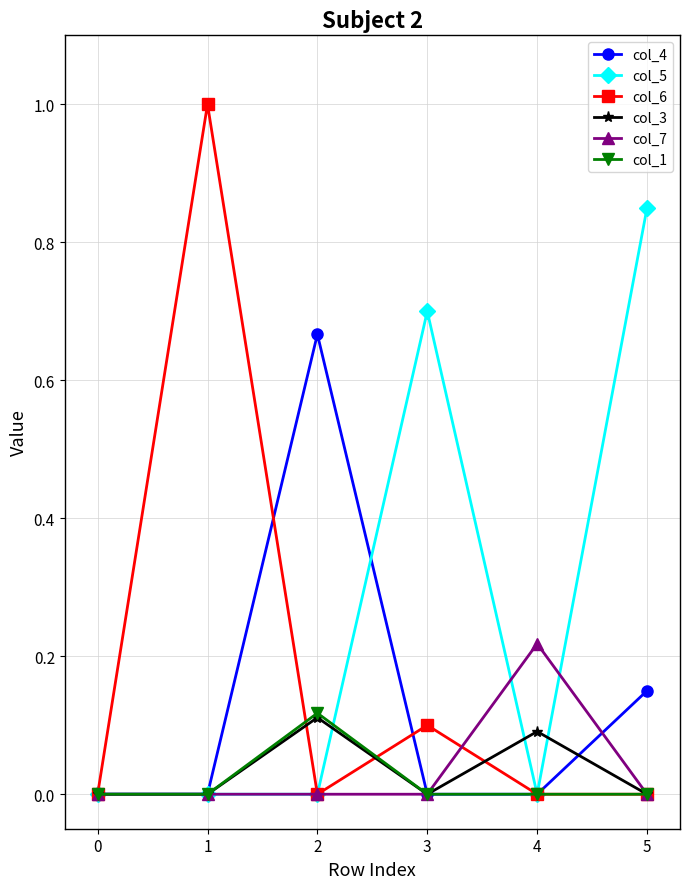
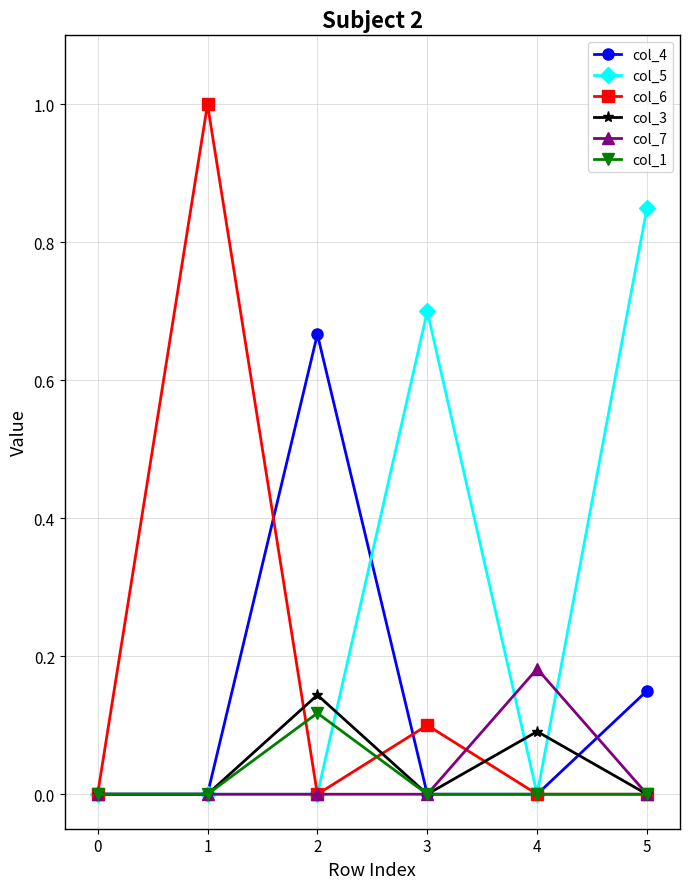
  {
    "col_4": {
      "2": 0.67,
      "5": 0.15
    },
    "col_5": {
      "3": 0.70,
      "5": 0.85
    },
    "col_6": {
      "1": 1.00,
      "3": 0.10
    },
    "col_3": {
-     "2": 0.11,
+     "2": 0.14,
      "4": 0.09
    },
    "col_7": {
-     "4": 0.22
+     "4": 0.18
    },
    "col_1": {
      "2": 0.12
    }
  }
